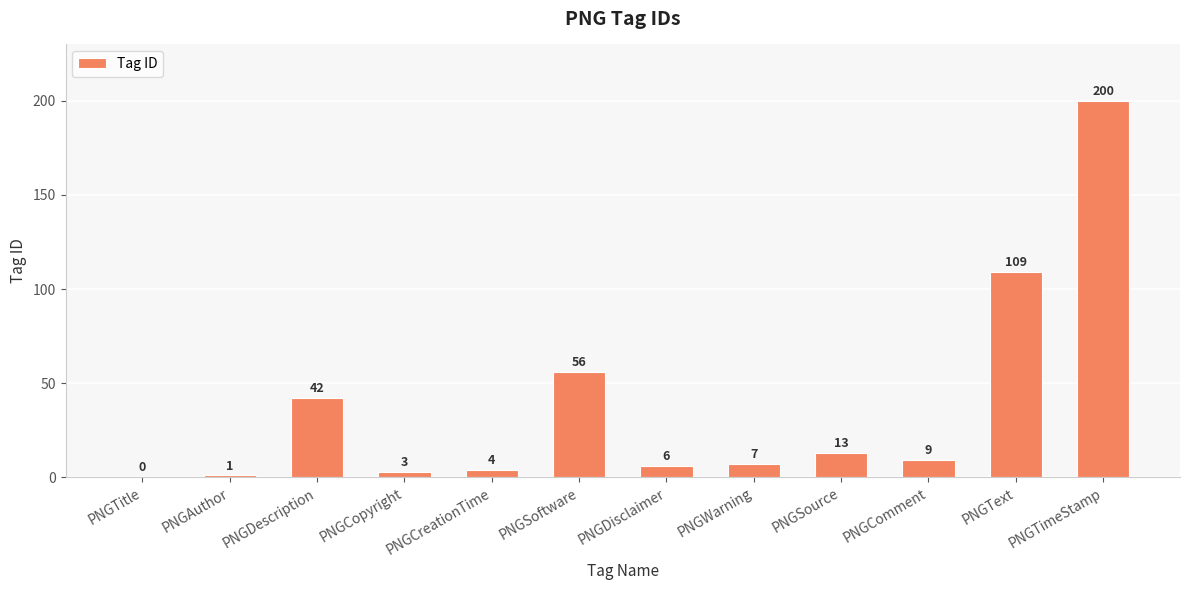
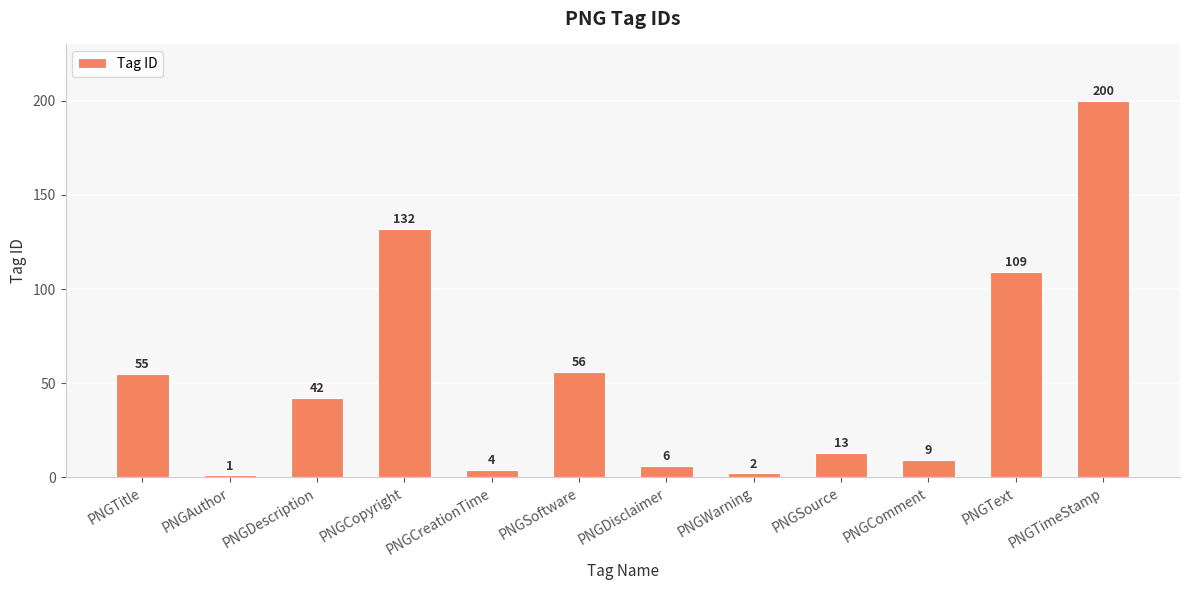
  {
-   "PNGTitle": 0,
+   "PNGTitle": 55,
    "PNGAuthor": 1,
    "PNGDescription": 42,
-   "PNGCopyright": 3,
+   "PNGCopyright": 132,
    "PNGCreationTime": 4,
    "PNGSoftware": 56,
    "PNGDisclaimer": 6,
-   "PNGWarning": 7,
+   "PNGWarning": 2,
    "PNGSource": 13,
    "PNGComment": 9,
    "PNGText": 109,
    "PNGTimeStamp": 200
  }
